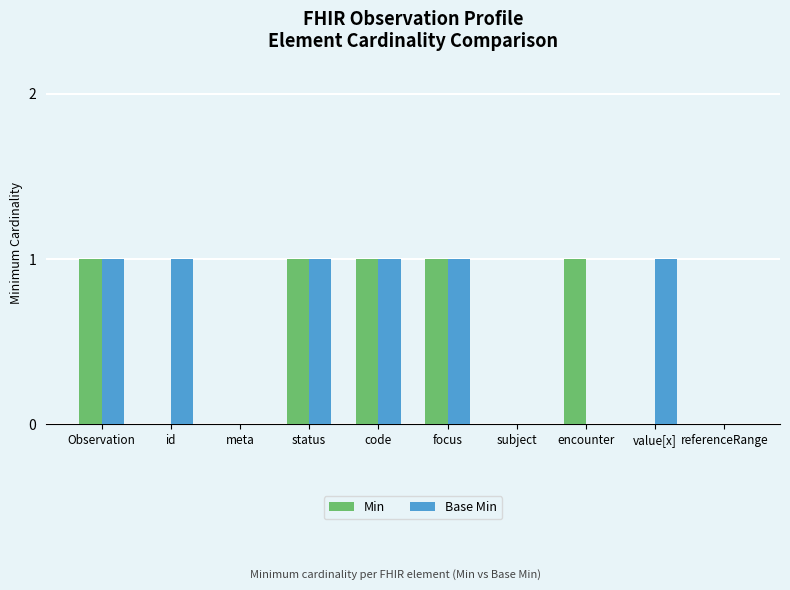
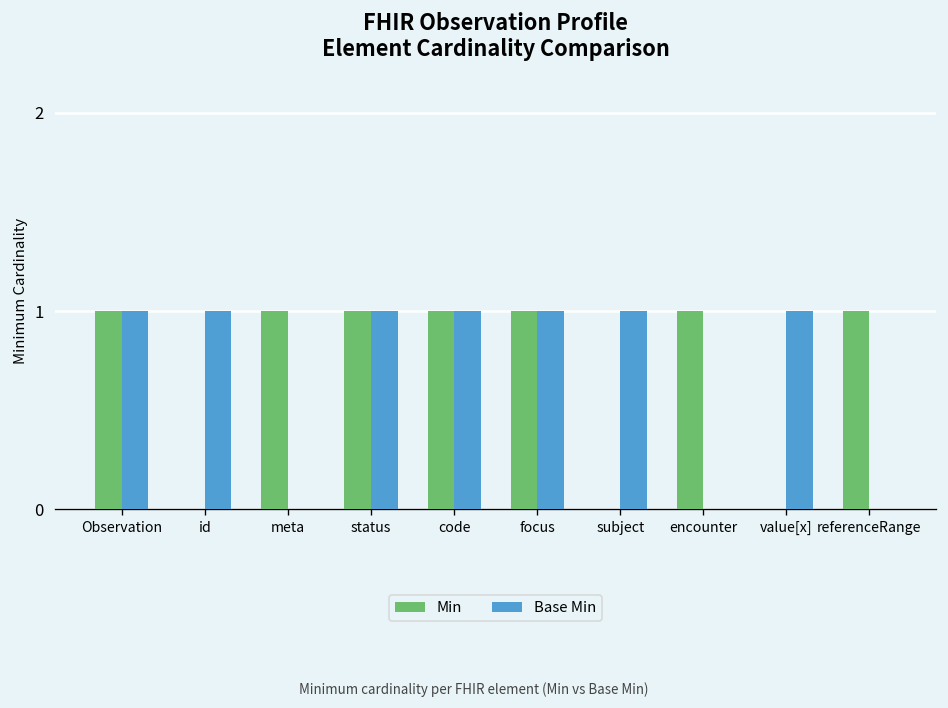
  {
    "Min": {
      "Observation": 1,
      "id": 0,
-     "meta": 0,
+     "meta": 1,
      "status": 1,
      "code": 1,
      "focus": 1,
      "subject": 0,
      "encounter": 1,
      "value[x]": 0,
-     "referenceRange": 0
+     "referenceRange": 1
    },
    "Base Min": {
      "Observation": 1,
      "id": 1,
      "meta": 0,
      "status": 1,
      "code": 1,
      "focus": 1,
-     "subject": 0,
+     "subject": 1,
      "encounter": 0,
      "value[x]": 1,
      "referenceRange": 0
    }
  }
